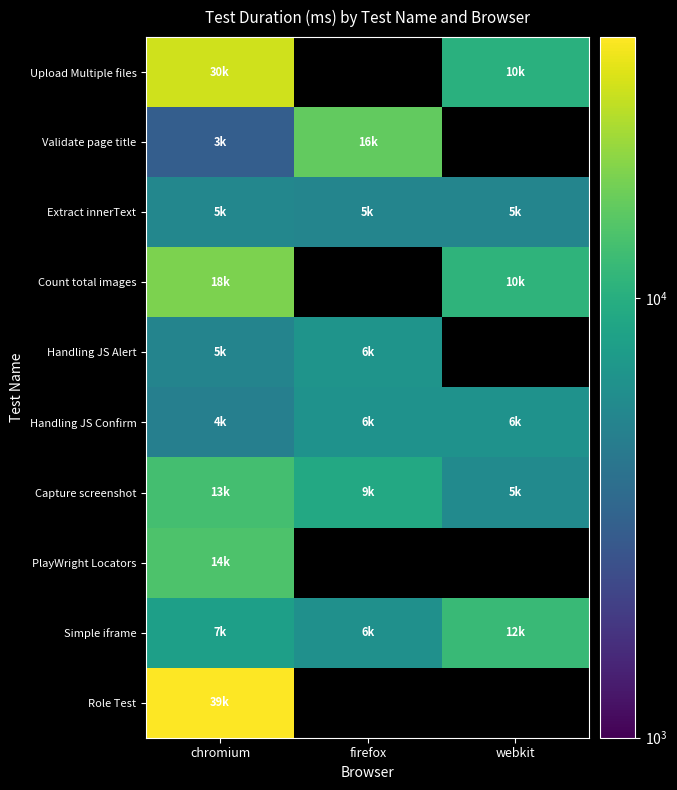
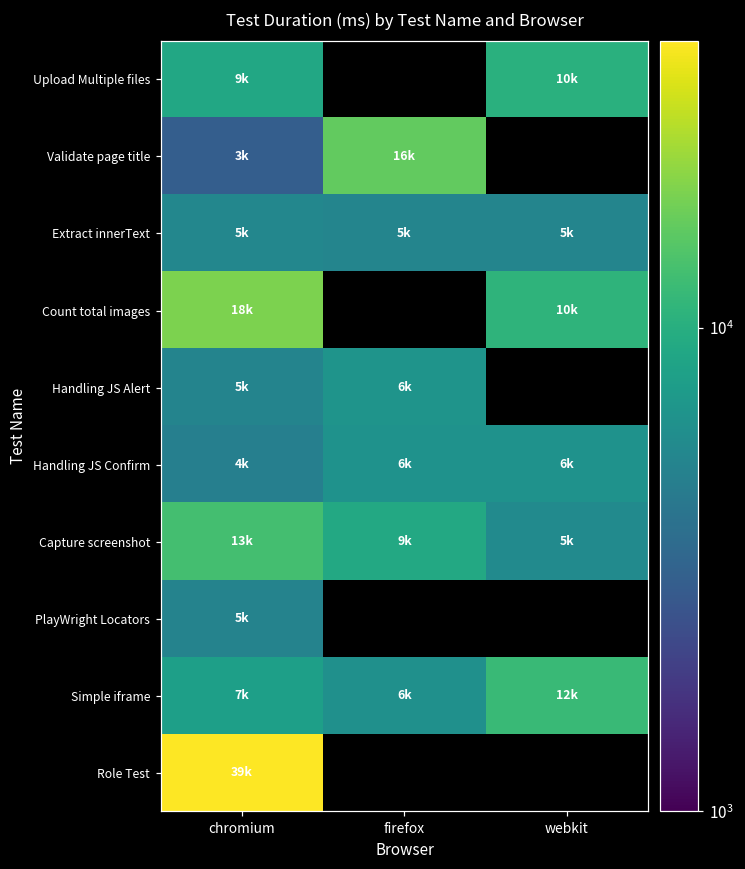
  {
    "Upload Multiple files": {
-     "chromium": "30k",
+     "chromium": "9k",
      "webkit": "10k"
    },
    "Validate page title": {
      "chromium": "3k",
      "firefox": "16k"
    },
    "Extract innerText": {
      "chromium": "5k",
      "firefox": "5k",
      "webkit": "5k"
    },
    "Count total images": {
      "chromium": "18k",
      "webkit": "10k"
    },
    "Handling JS Alert": {
      "chromium": "5k",
      "firefox": "6k"
    },
    "Handling JS Confirm": {
      "chromium": "4k",
      "firefox": "6k",
      "webkit": "6k"
    },
    "Capture screenshot": {
      "chromium": "13k",
      "firefox": "9k",
      "webkit": "5k"
    },
    "PlayWright Locators": {
-     "chromium": "14k"
+     "chromium": "5k"
    },
    "Simple iframe": {
      "chromium": "7k",
      "firefox": "6k",
      "webkit": "12k"
    },
    "Role Test": {
      "chromium": "39k"
    }
  }
